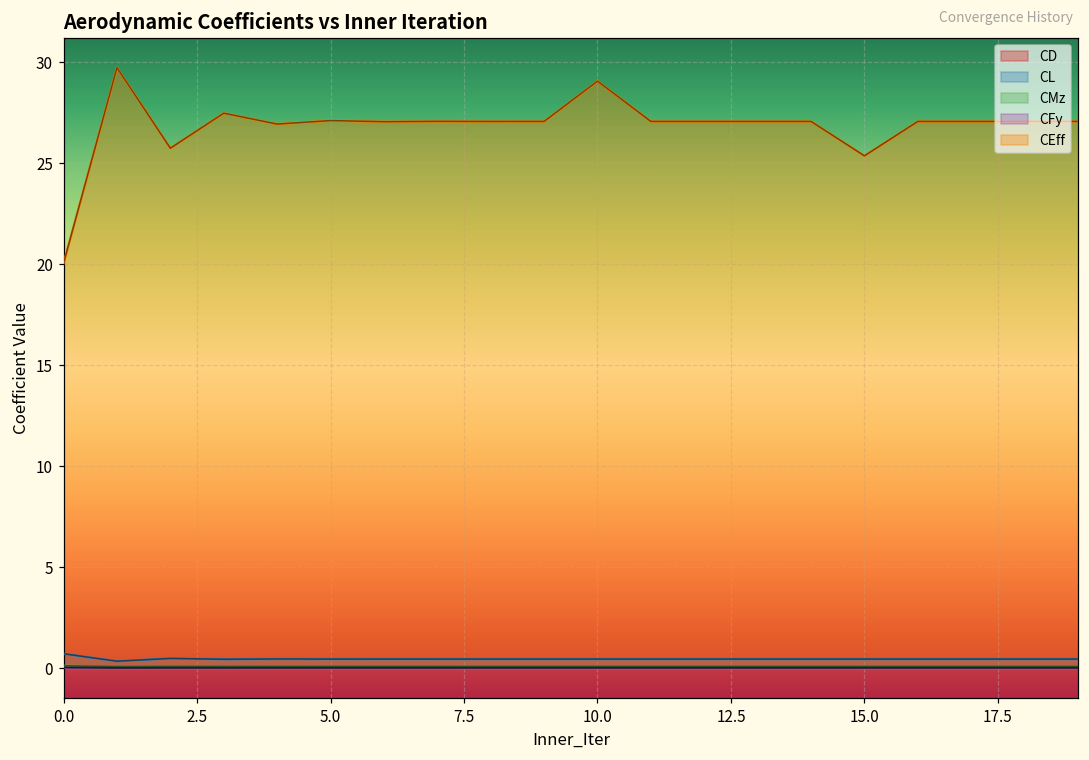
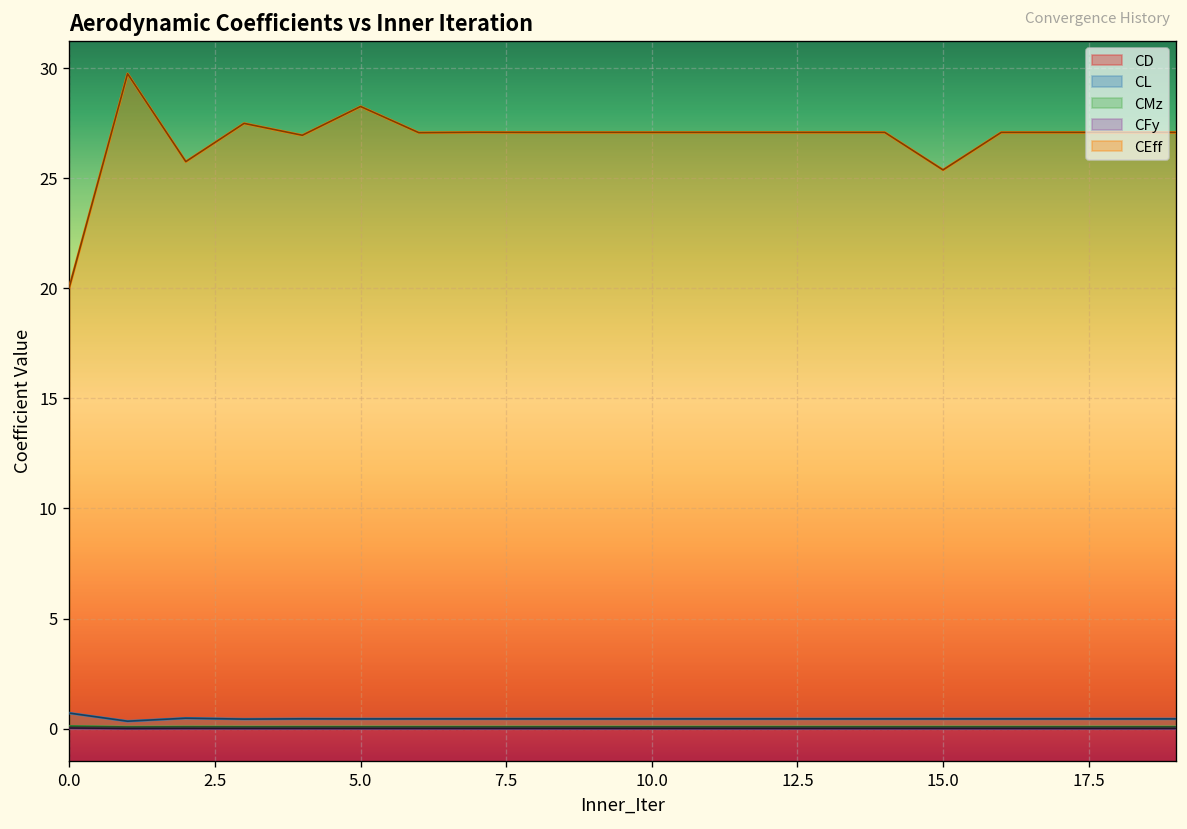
  {
    "CEff": {
      "0.0": 20.1,
-     "5.0": 27.1,
-     "10.0": 29.1,
+     "5.0": 28.2,
+     "10.0": 27.1,
      "15.0": 25.4
    }
  }
